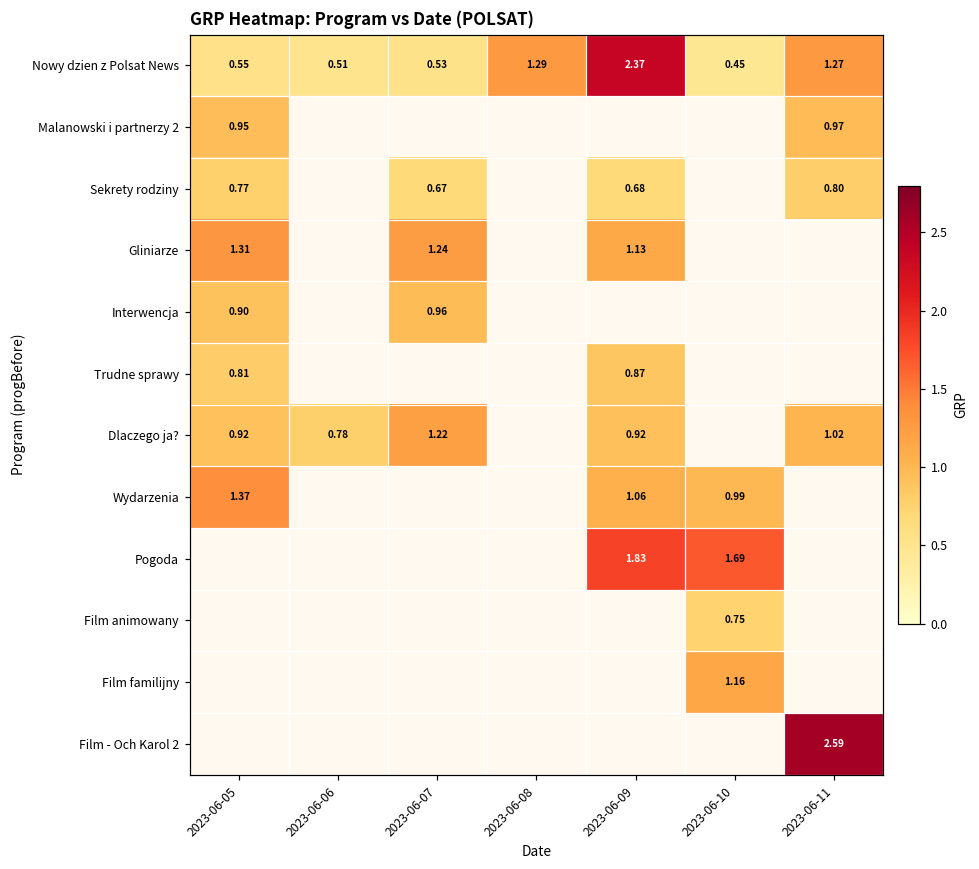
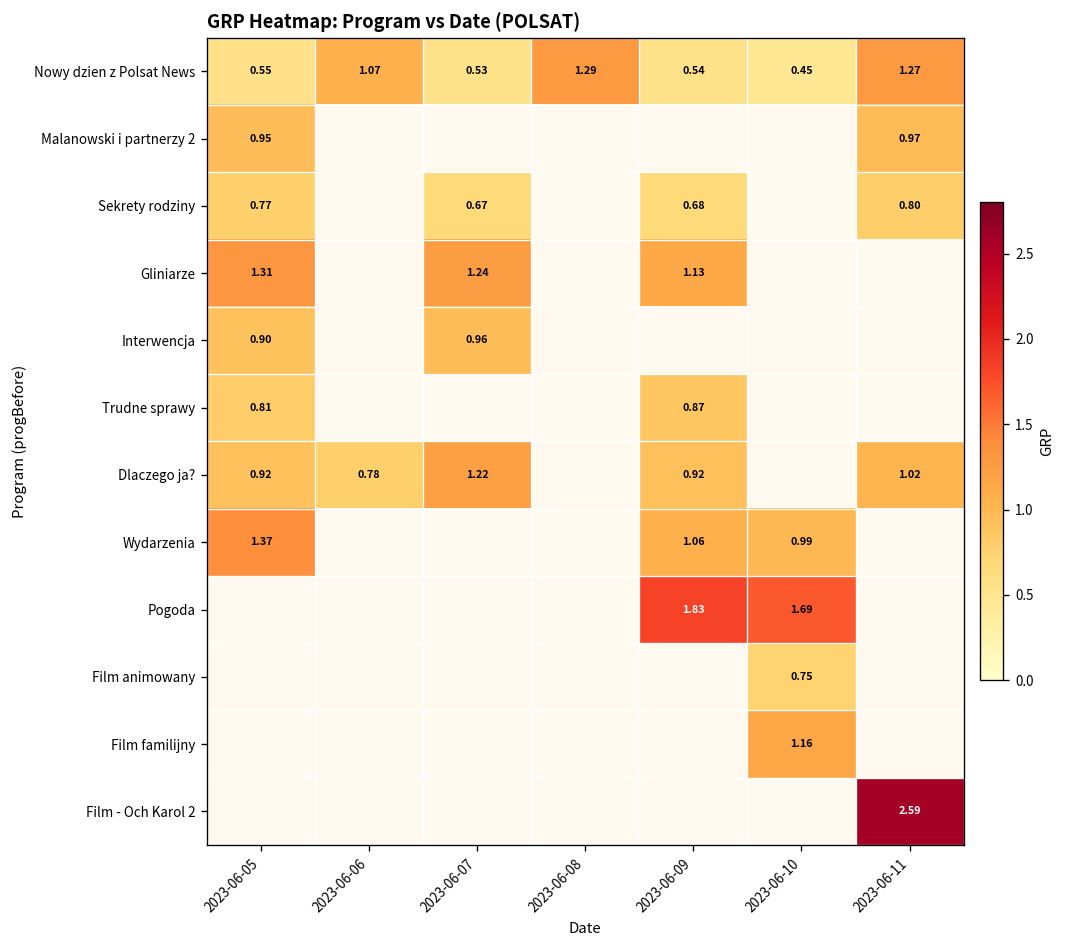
  {
    "Nowy dzien z Polsat News": {
      "2023-06-05": 0.55,
-     "2023-06-06": 0.51,
+     "2023-06-06": 1.07,
      "2023-06-07": 0.53,
      "2023-06-08": 1.29,
-     "2023-06-09": 2.37,
+     "2023-06-09": 0.54,
      "2023-06-10": 0.45,
      "2023-06-11": 1.27
    },
    "Malanowski i partnerzy 2": {
      "2023-06-05": 0.95,
      "2023-06-11": 0.97
    },
    "Sekrety rodziny": {
      "2023-06-05": 0.77,
      "2023-06-07": 0.67,
      "2023-06-09": 0.68,
      "2023-06-11": 0.80
    },
    "Gliniarze": {
      "2023-06-05": 1.31,
      "2023-06-07": 1.24,
      "2023-06-09": 1.13
    },
    "Interwencja": {
      "2023-06-05": 0.90,
      "2023-06-07": 0.96
    },
    "Trudne sprawy": {
      "2023-06-05": 0.81,
      "2023-06-09": 0.87
    },
    "Dlaczego ja?": {
      "2023-06-05": 0.92,
      "2023-06-06": 0.78,
      "2023-06-07": 1.22,
      "2023-06-09": 0.92,
      "2023-06-11": 1.02
    },
    "Wydarzenia": {
      "2023-06-05": 1.37,
      "2023-06-09": 1.06,
      "2023-06-10": 0.99
    },
    "Pogoda": {
      "2023-06-09": 1.83,
      "2023-06-10": 1.69
    },
    "Film animowany": {
      "2023-06-10": 0.75
    },
    "Film familijny": {
      "2023-06-10": 1.16
    },
    "Film - Och Karol 2": {
      "2023-06-11": 2.59
    }
  }
